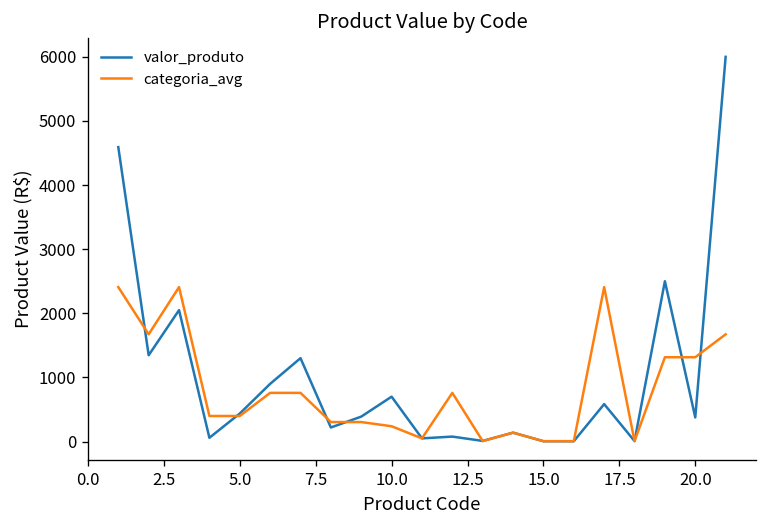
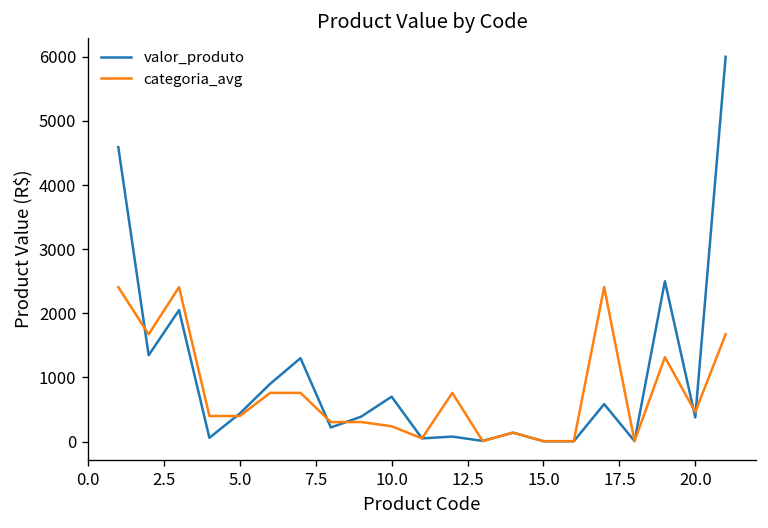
  {
    "valor_produto": {
      "10.0": 700,
      "20.0": 400
    },
    "categoria_avg": {
      "10.0": 200,
-     "20.0": 1300
+     "20.0": 500
    }
  }
